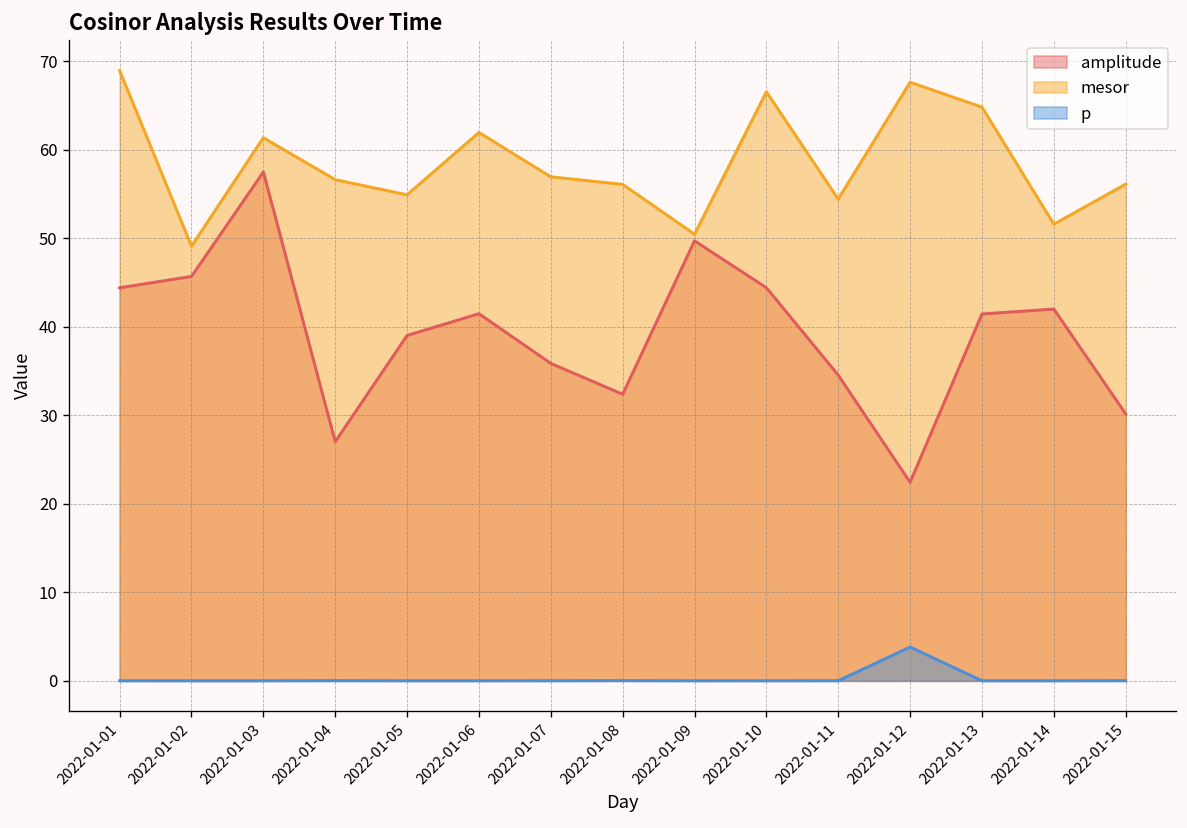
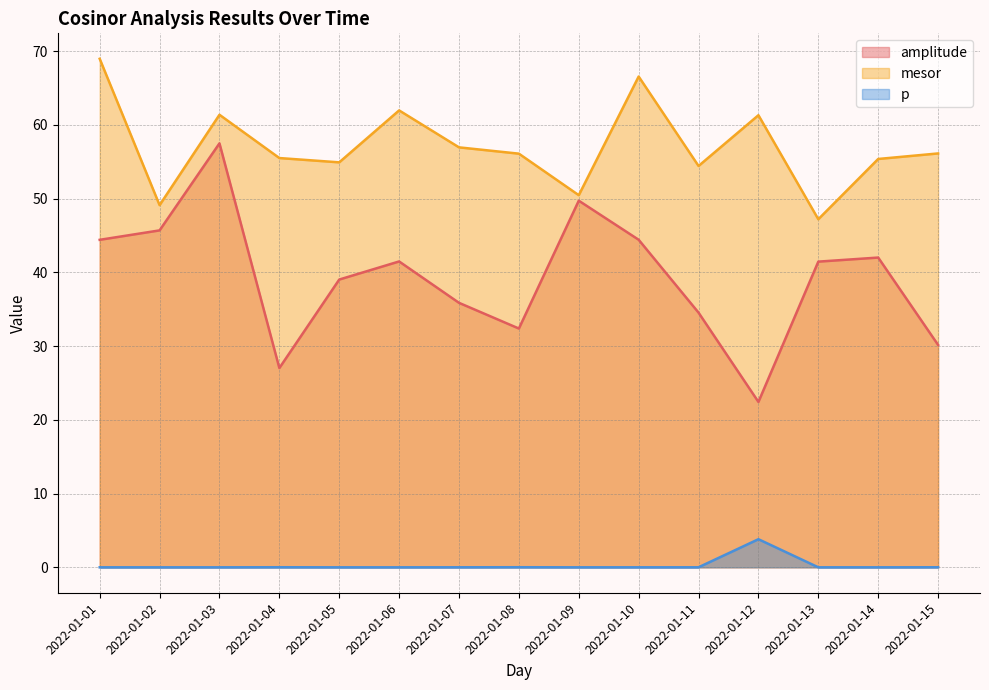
  {
    "amplitude": {
      "2022-01-01": 44,
      "2022-01-02": 46,
      "2022-01-03": 58,
      "2022-01-04": 27,
      "2022-01-05": 39,
      "2022-01-06": 41,
      "2022-01-07": 36,
      "2022-01-08": 32,
      "2022-01-09": 50,
      "2022-01-10": 44,
      "2022-01-11": 35,
      "2022-01-12": 22,
      "2022-01-13": 41,
      "2022-01-14": 42,
      "2022-01-15": 30
    },
    "mesor": {
      "2022-01-01": 69,
      "2022-01-02": 49,
      "2022-01-03": 61,
-     "2022-01-04": 57,
+     "2022-01-04": 56,
      "2022-01-05": 55,
      "2022-01-06": 62,
      "2022-01-07": 57,
      "2022-01-08": 56,
      "2022-01-09": 50,
      "2022-01-10": 67,
      "2022-01-11": 54,
-     "2022-01-12": 68,
-     "2022-01-13": 65,
-     "2022-01-14": 52,
+     "2022-01-12": 61,
+     "2022-01-13": 47,
+     "2022-01-14": 55,
      "2022-01-15": 56
    },
    "p": {
      "2022-01-01": 0,
      "2022-01-02": 0,
      "2022-01-03": 0,
      "2022-01-04": 0,
      "2022-01-05": 0,
      "2022-01-06": 0,
      "2022-01-07": 0,
      "2022-01-08": 0,
      "2022-01-09": 0,
      "2022-01-10": 0,
      "2022-01-11": 0,
      "2022-01-12": 4,
      "2022-01-13": 0,
      "2022-01-14": 0,
      "2022-01-15": 0
    }
  }
